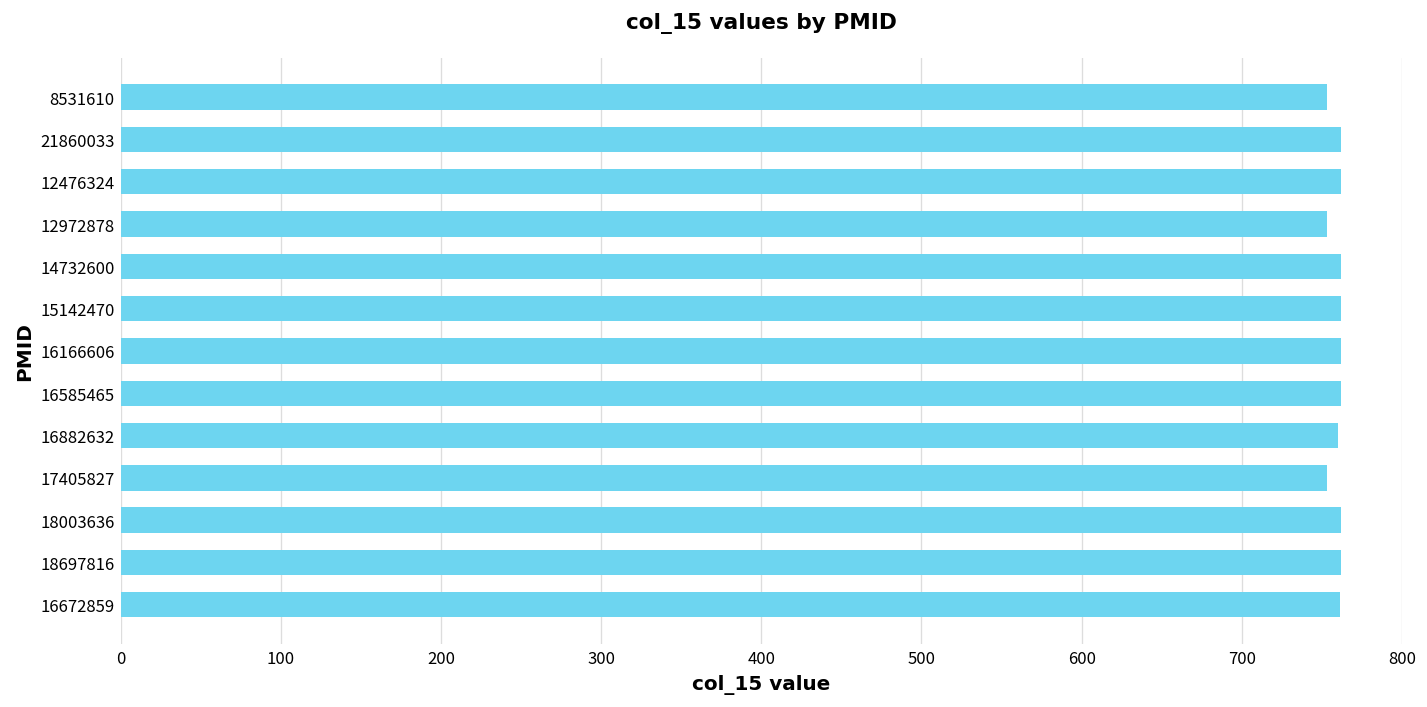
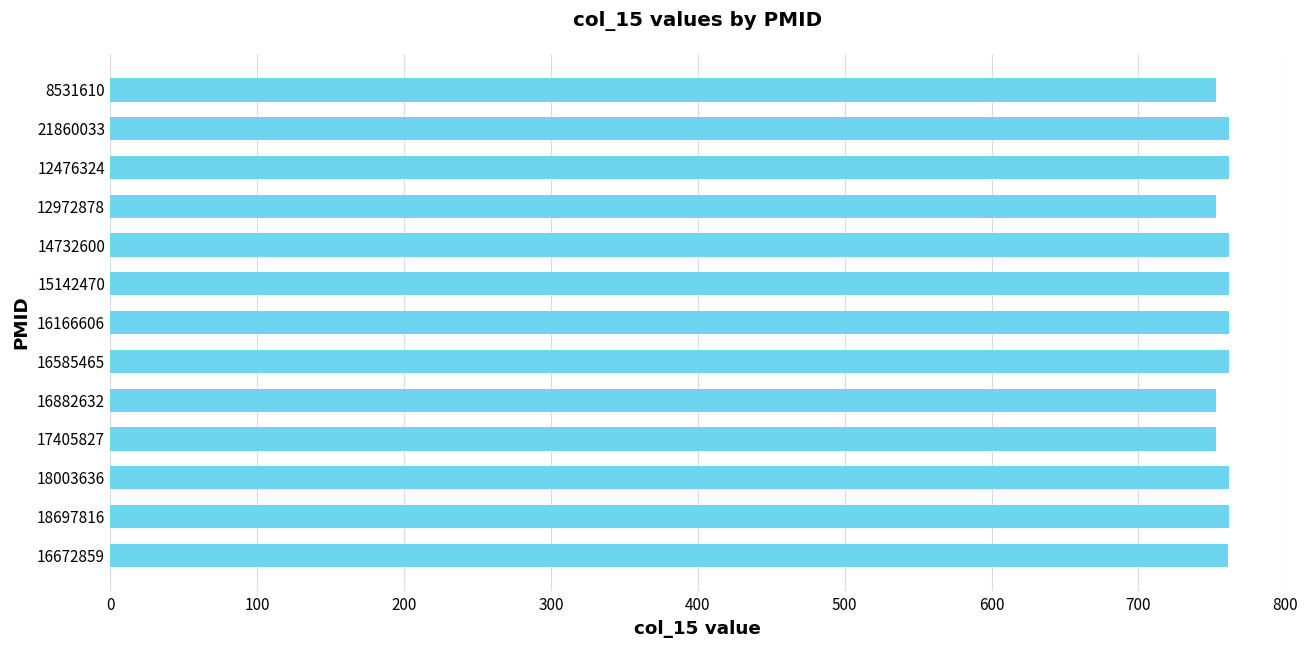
  {
    "8531610": 753,
    "21860033": 762,
    "12476324": 762,
    "12972878": 753,
    "14732600": 762,
    "15142470": 762,
    "16166606": 762,
    "16585465": 762,
-   "16882632": 760,
+   "16882632": 753,
    "17405827": 753,
    "18003636": 762,
    "18697816": 762,
    "16672859": 761
  }
